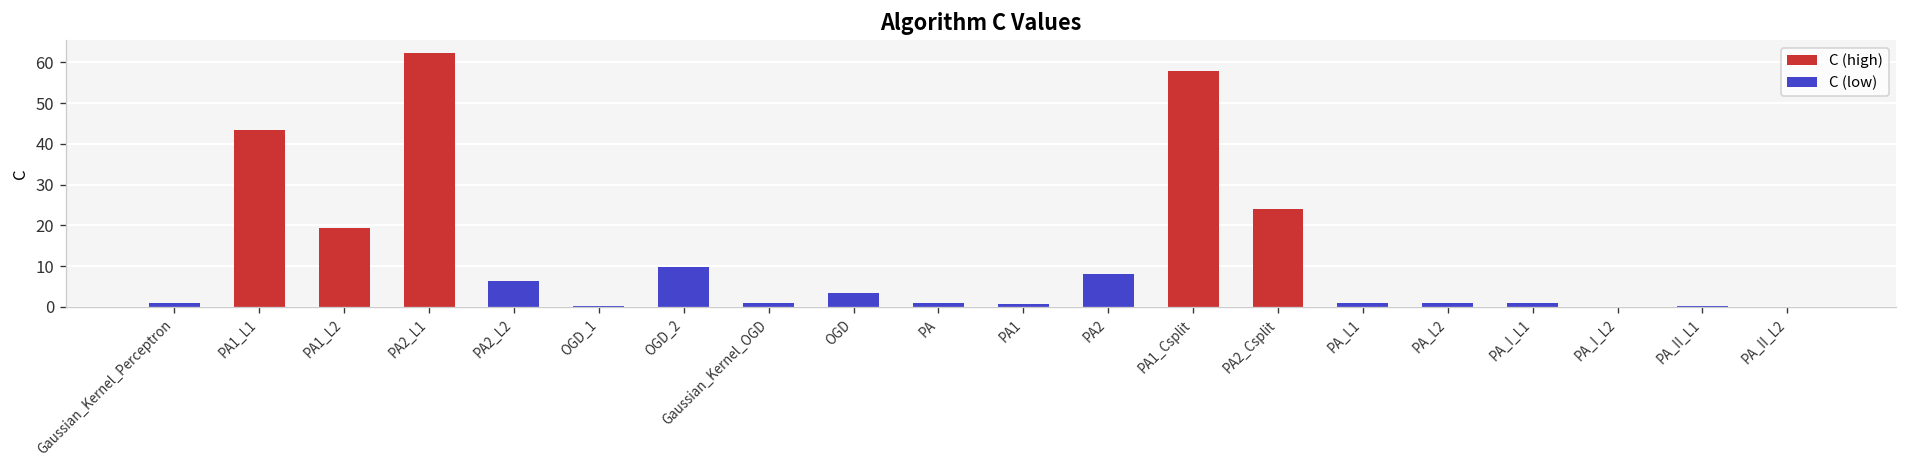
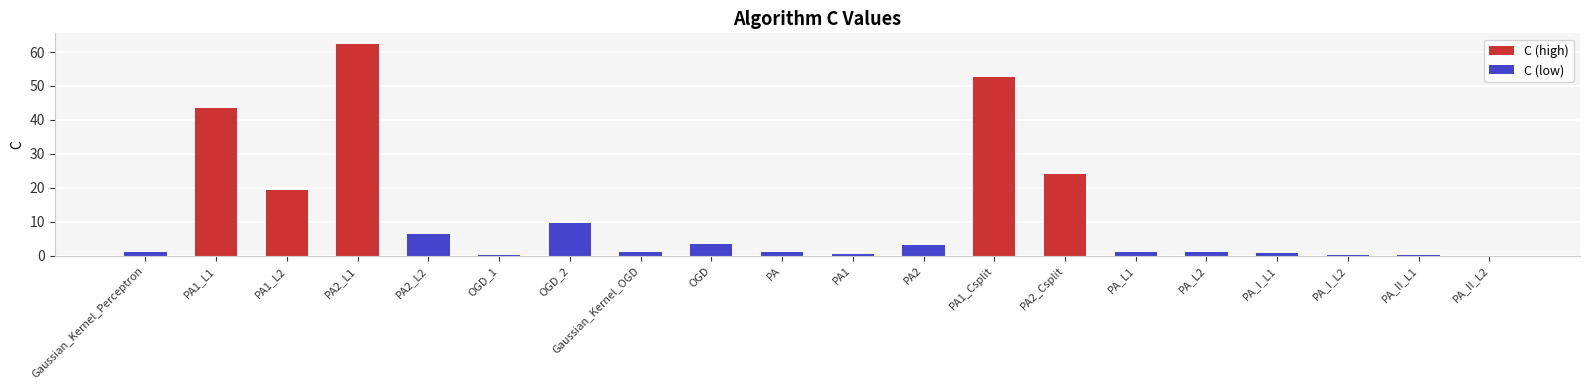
  {
    "C (high)": {
      "Gaussian_Kernel_Perceptron": 0,
      "PA1_L1": 43,
      "PA1_L2": 19,
      "PA2_L1": 62,
      "PA2_L2": 0,
      "OGD_1": 0,
      "OGD_2": 0,
      "Gaussian_Kernel_OGD": 0,
      "OGD": 0,
      "PA": 0,
      "PA1": 0,
      "PA2": 0,
-     "PA1_Csplit": 58,
+     "PA1_Csplit": 53,
      "PA2_Csplit": 24,
      "PA_L1": 0,
      "PA_L2": 0,
      "PA_I_L1": 0,
      "PA_I_L2": 0,
      "PA_II_L1": 0,
      "PA_II_L2": 0
    },
    "C (low)": {
      "Gaussian_Kernel_Perceptron": 1,
      "PA1_L1": 0,
      "PA1_L2": 0,
      "PA2_L1": 0,
      "PA2_L2": 6,
      "OGD_2": 10,
      "Gaussian_Kernel_OGD": 1,
      "OGD": 3,
      "PA": 1,
-     "PA2": 8,
+     "PA2": 3,
      "PA1_Csplit": 0,
      "PA2_Csplit": 0,
      "PA_L1": 1,
      "PA_L2": 1,
      "PA_I_L1": 1
    }
  }
